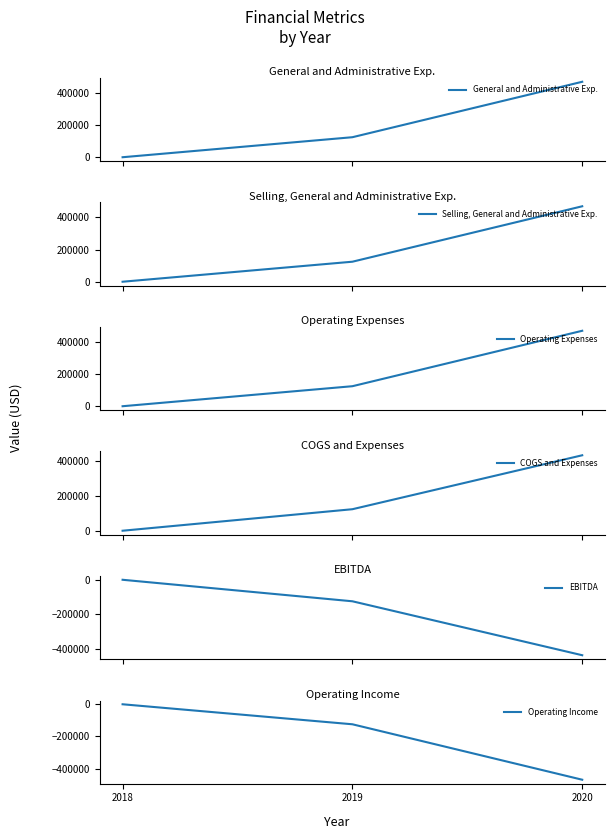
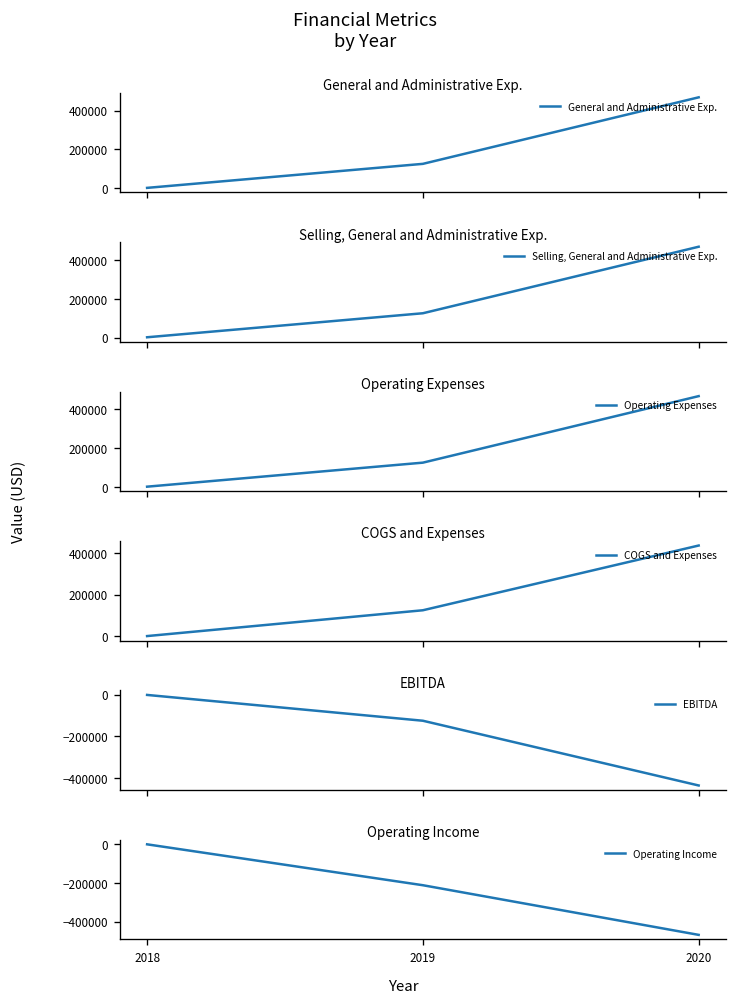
  {
    "Operating Income": {
      "2018": 0,
-     "2019": -130000,
+     "2019": -210000,
      "2020": -470000
    }
  }
